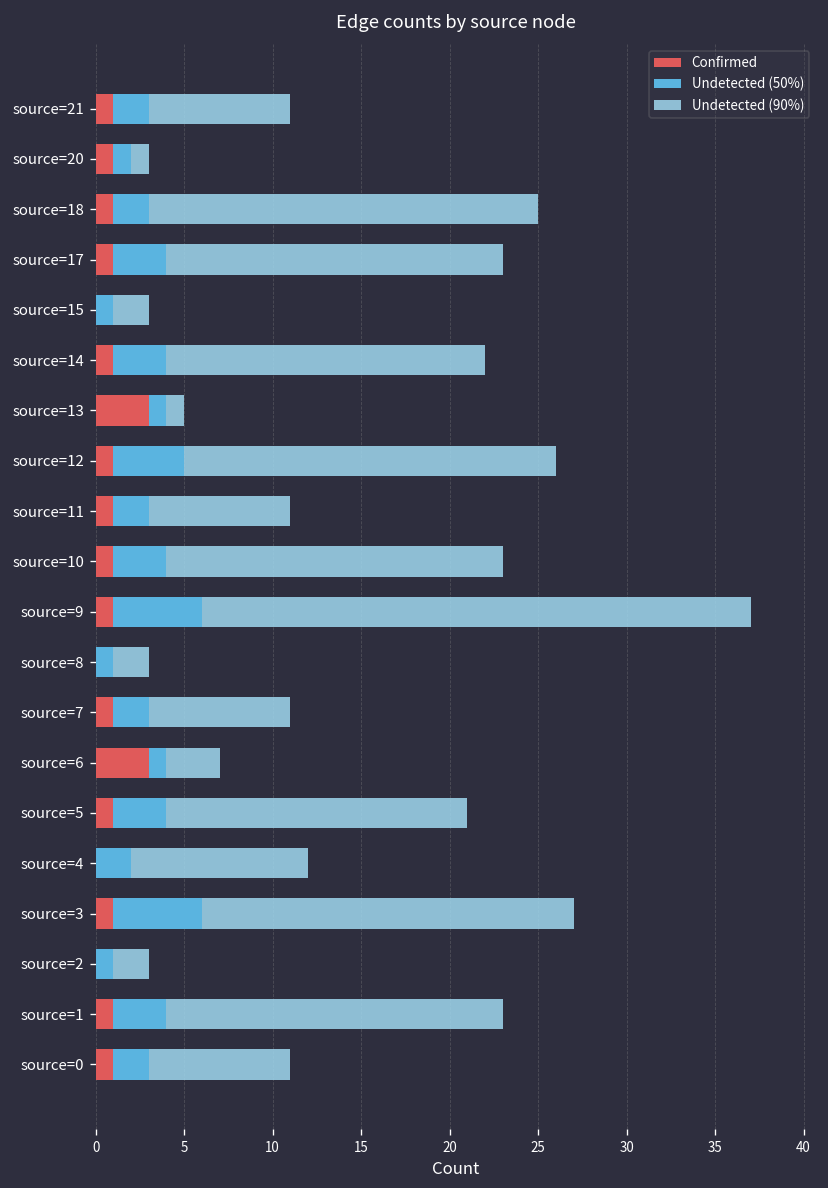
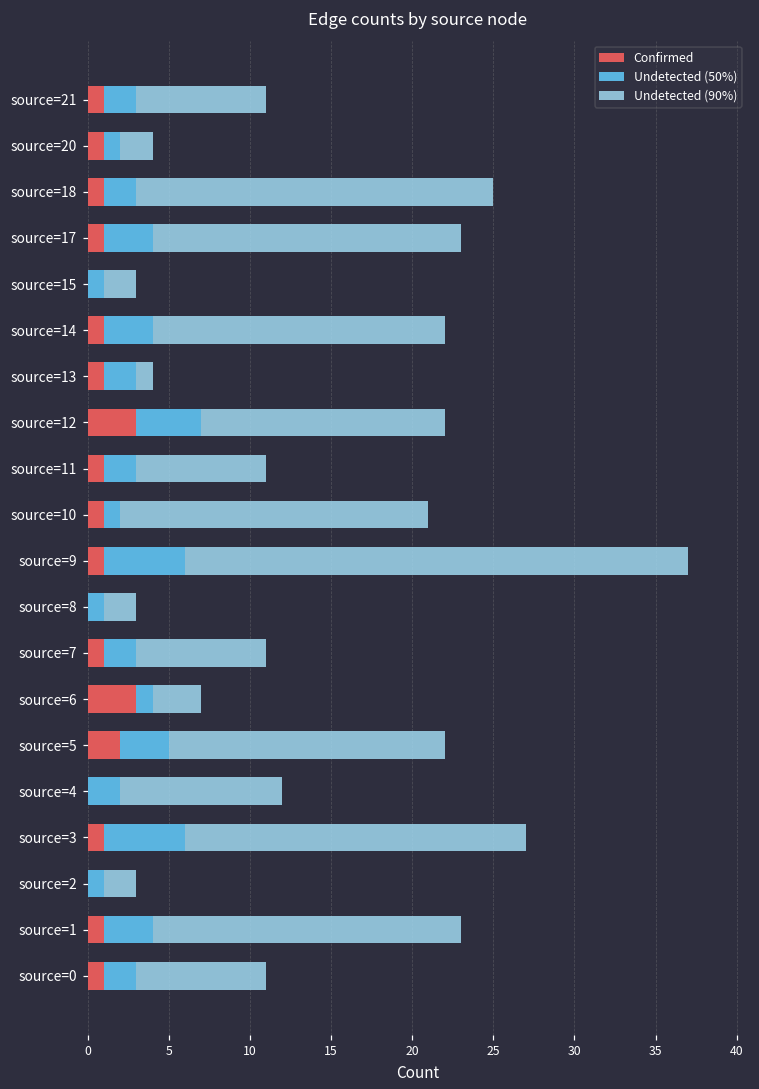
  {
    "Confirmed": {
      "source=21": 1,
      "source=20": 1,
      "source=18": 1,
      "source=17": 1,
      "source=15": 0,
      "source=14": 1,
-     "source=13": 3,
-     "source=12": 1,
+     "source=13": 1,
+     "source=12": 3,
      "source=11": 1,
      "source=10": 1,
      "source=9": 1,
      "source=8": 0,
      "source=7": 1,
      "source=6": 3,
-     "source=5": 1,
+     "source=5": 2,
      "source=4": 0,
      "source=3": 1,
      "source=2": 0,
      "source=1": 1,
      "source=0": 1
    },
    "Undetected (50%)": {
      "source=21": 2,
      "source=20": 1,
      "source=18": 2,
      "source=17": 3,
      "source=15": 1,
      "source=14": 3,
-     "source=13": 1,
+     "source=13": 2,
      "source=12": 4,
      "source=11": 2,
-     "source=10": 3,
+     "source=10": 1,
      "source=9": 5,
      "source=8": 1,
      "source=7": 2,
      "source=6": 1,
      "source=5": 3,
      "source=4": 2,
      "source=3": 5,
      "source=2": 1,
      "source=1": 3,
      "source=0": 2
    },
    "Undetected (90%)": {
      "source=21": 8,
-     "source=20": 1,
+     "source=20": 2,
      "source=18": 22,
      "source=17": 19,
      "source=15": 2,
      "source=14": 18,
      "source=13": 1,
-     "source=12": 21,
+     "source=12": 15,
      "source=11": 8,
      "source=10": 19,
      "source=9": 31,
      "source=8": 2,
      "source=7": 8,
      "source=6": 3,
      "source=5": 17,
      "source=4": 10,
      "source=3": 21,
      "source=2": 2,
      "source=1": 19,
      "source=0": 8
    }
  }
